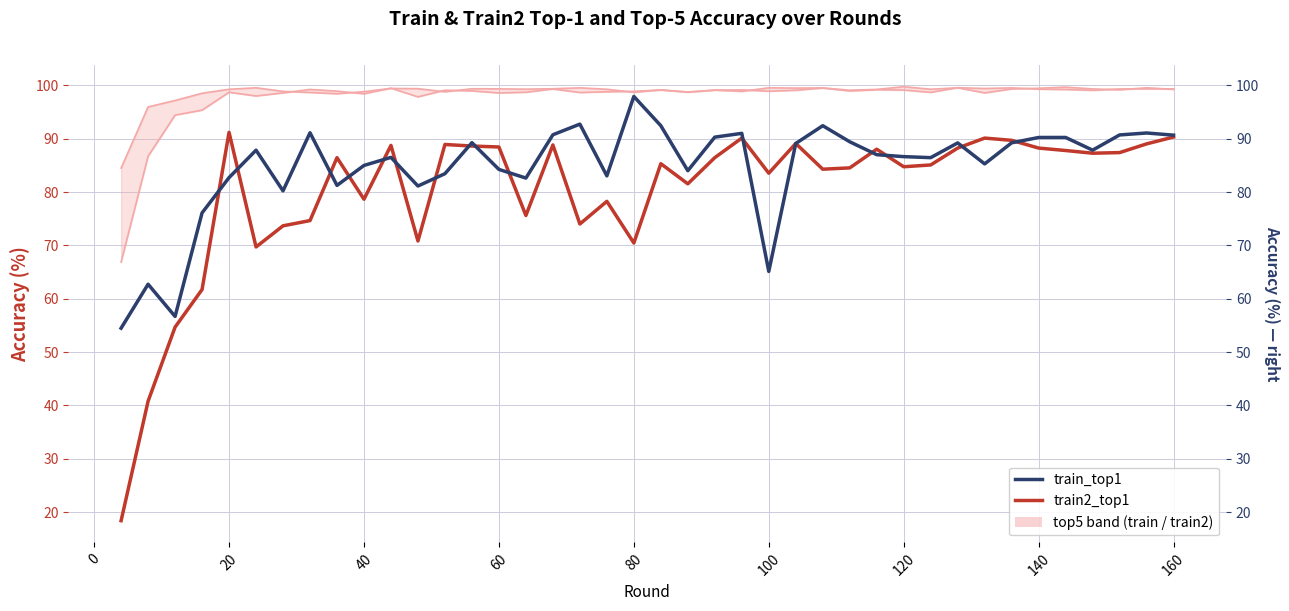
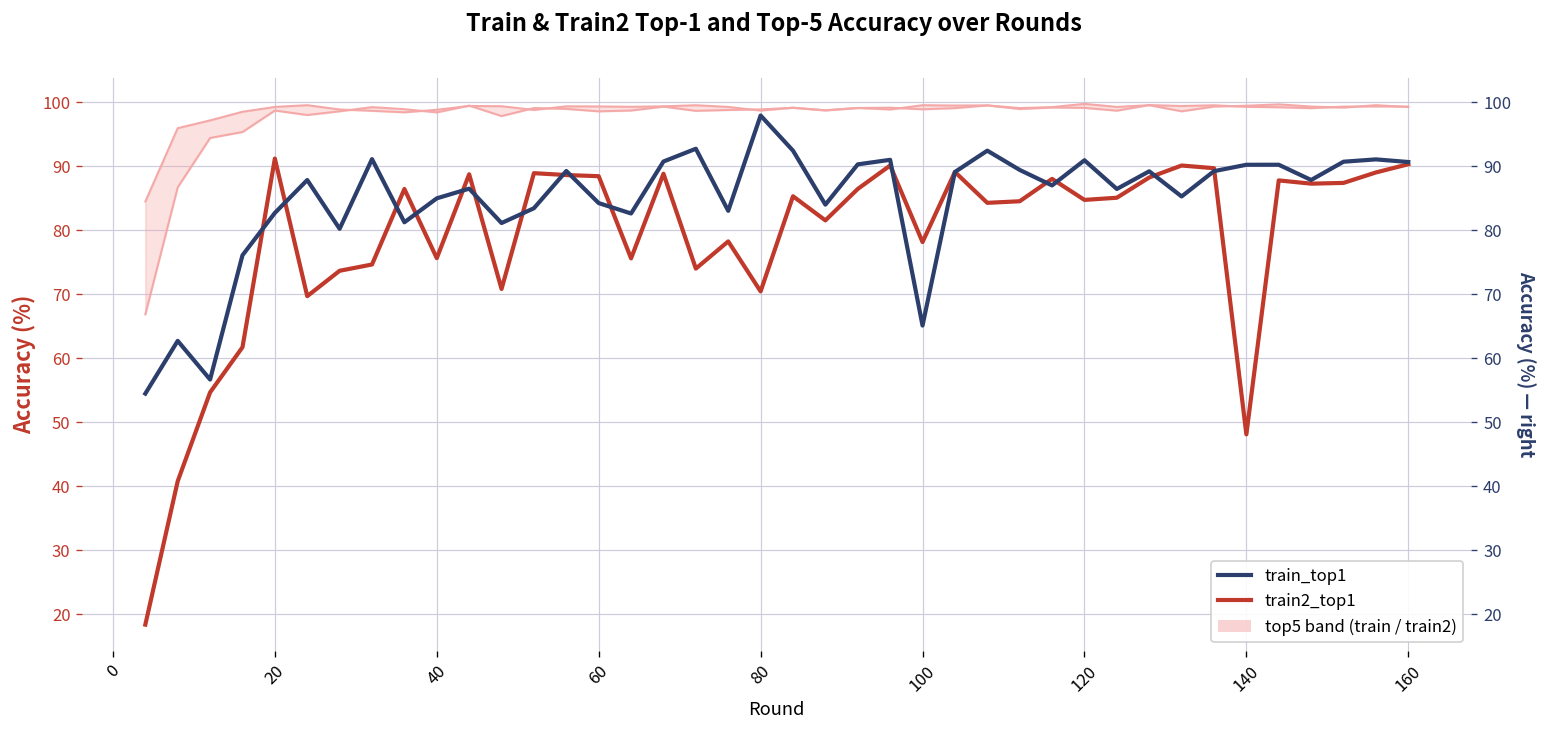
  {
    "train2_top1": {
      "20": 91,
-     "40": 79,
+     "40": 76,
      "60": 88,
      "80": 70,
-     "100": 84,
+     "100": 78,
      "120": 85,
-     "140": 88
+     "140": 48
    },
    "train_top1": {
      "20": 83,
      "40": 85,
      "60": 84,
      "80": 98,
      "100": 65,
-     "120": 87,
+     "120": 91,
      "140": 90
    }
  }
